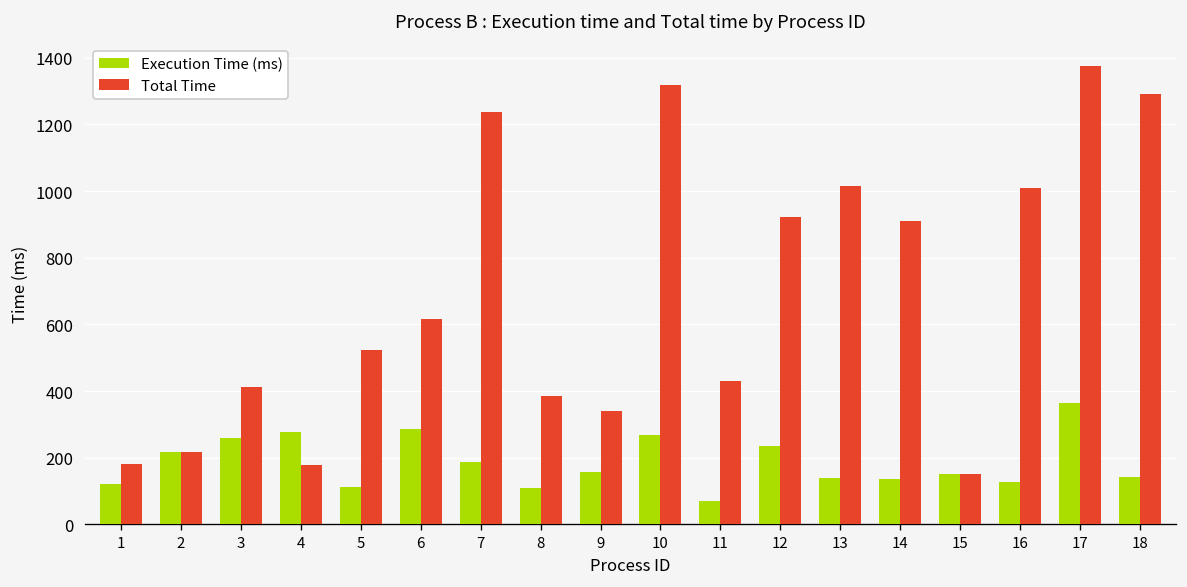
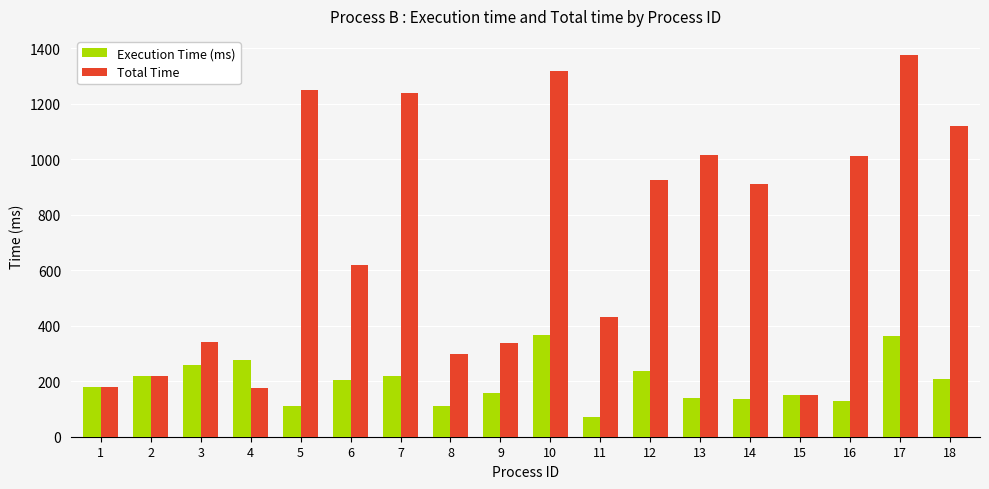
  {
    "Execution Time (ms)": {
-     "1": 120,
+     "1": 180,
      "2": 220,
      "3": 260,
      "4": 280,
      "5": 110,
-     "6": 290,
-     "7": 190,
+     "6": 210,
+     "7": 220,
      "8": 110,
      "9": 160,
-     "10": 270,
+     "10": 370,
      "11": 70,
      "12": 240,
      "13": 140,
      "14": 140,
      "15": 150,
      "16": 130,
      "17": 360,
-     "18": 140
+     "18": 210
    },
    "Total Time": {
      "1": 180,
      "2": 220,
-     "3": 410,
+     "3": 340,
      "4": 180,
-     "5": 520,
+     "5": 1250,
      "6": 620,
      "7": 1240,
-     "8": 390,
+     "8": 300,
      "9": 340,
      "10": 1320,
      "11": 430,
      "12": 920,
      "13": 1020,
      "14": 910,
      "15": 150,
      "16": 1010,
      "17": 1380,
-     "18": 1290
+     "18": 1120
    }
  }
